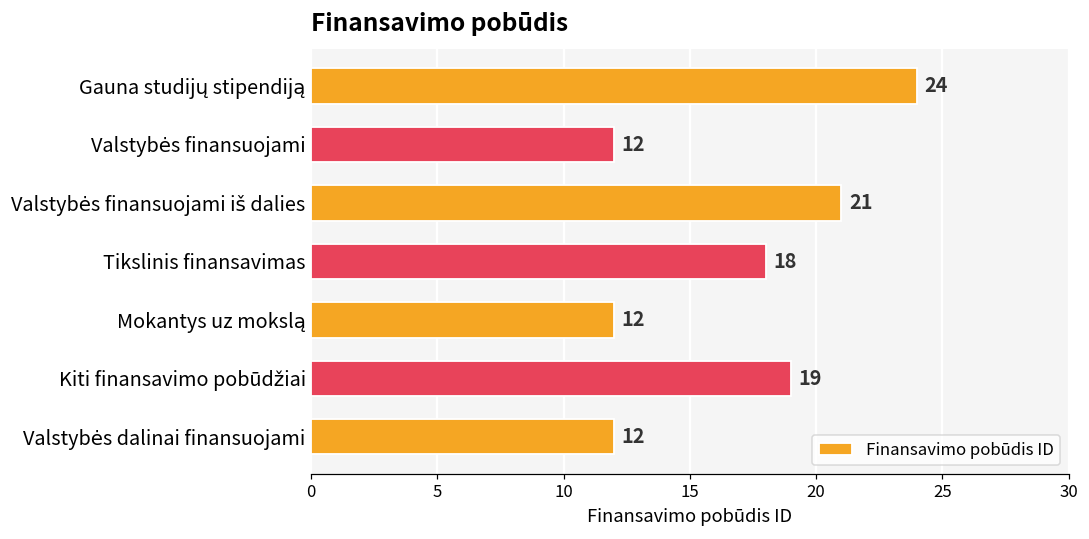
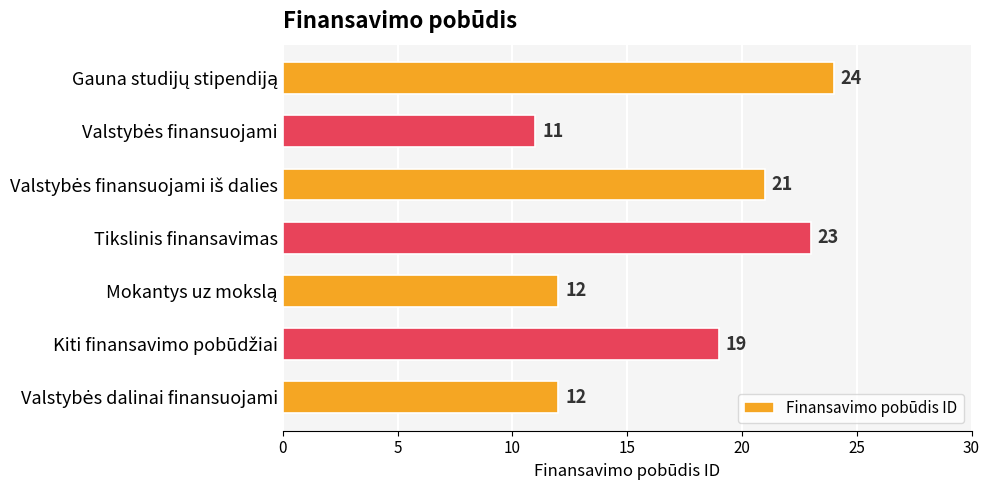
  {
    "Gauna studijų stipendiją": 24,
-   "Valstybės finansuojami": 12,
+   "Valstybės finansuojami": 11,
    "Valstybės finansuojami iš dalies": 21,
-   "Tikslinis finansavimas": 18,
+   "Tikslinis finansavimas": 23,
    "Mokantys uz mokslą": 12,
    "Kiti finansavimo pobūdžiai": 19,
    "Valstybės dalinai finansuojami": 12
  }
